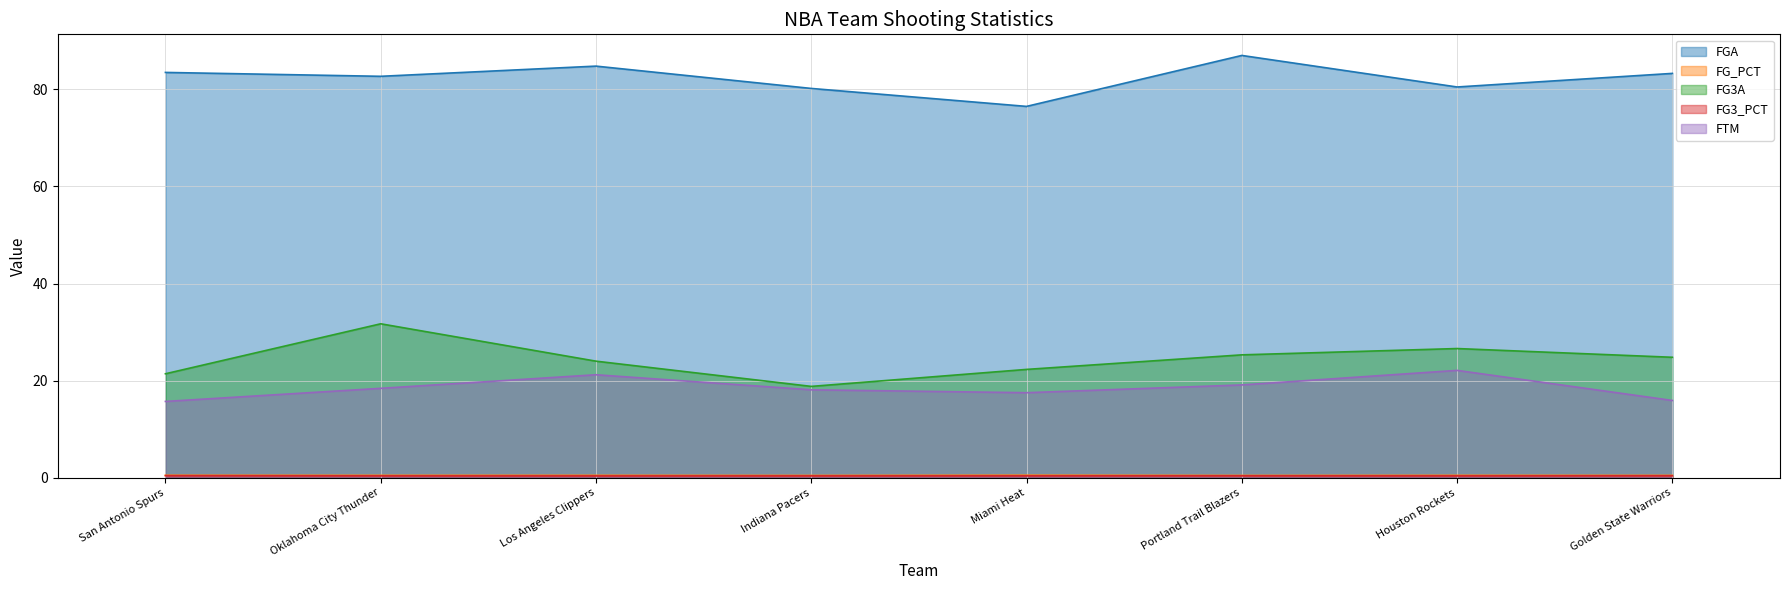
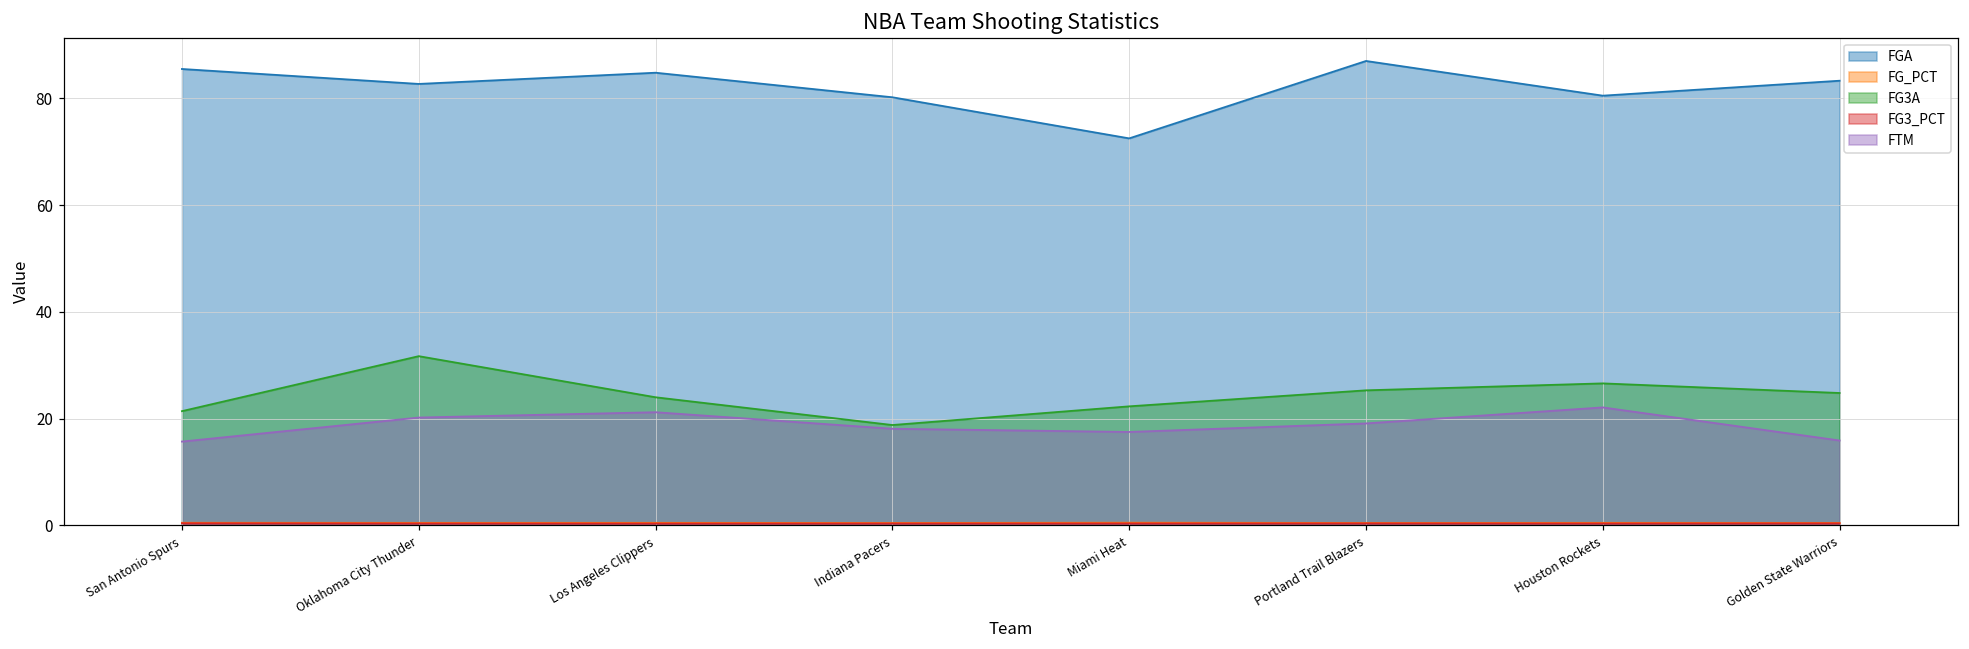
  {
    "FGA": {
-     "San Antonio Spurs": 84,
+     "San Antonio Spurs": 86,
      "Oklahoma City Thunder": 83,
      "Los Angeles Clippers": 85,
      "Indiana Pacers": 80,
-     "Miami Heat": 77,
+     "Miami Heat": 73,
      "Portland Trail Blazers": 87,
      "Houston Rockets": 81,
      "Golden State Warriors": 83
    },
    "FG3A": {
      "San Antonio Spurs": 21,
      "Oklahoma City Thunder": 32,
      "Los Angeles Clippers": 24,
      "Indiana Pacers": 19,
      "Miami Heat": 22,
      "Portland Trail Blazers": 25,
      "Houston Rockets": 27,
      "Golden State Warriors": 25
    },
    "FTM": {
      "San Antonio Spurs": 16,
-     "Oklahoma City Thunder": 18,
+     "Oklahoma City Thunder": 20,
      "Los Angeles Clippers": 21,
      "Indiana Pacers": 18,
      "Miami Heat": 18,
      "Portland Trail Blazers": 19,
      "Houston Rockets": 22,
      "Golden State Warriors": 16
    }
  }
